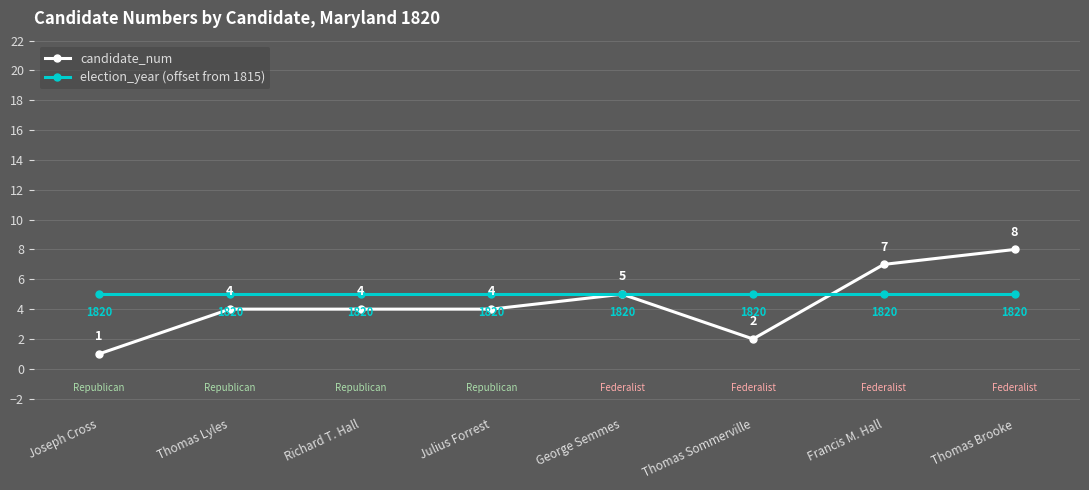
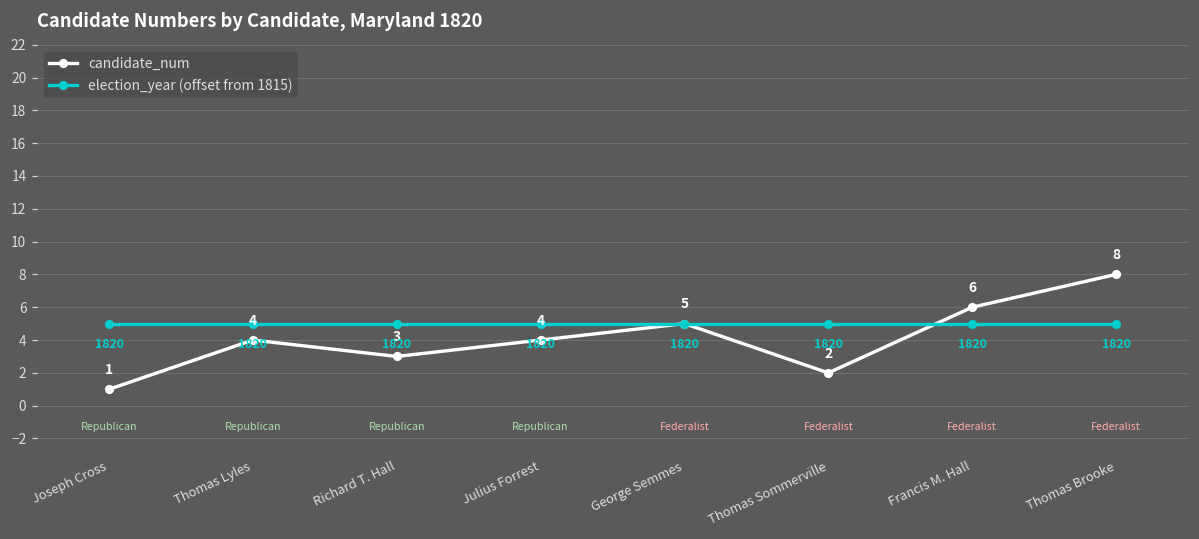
  {
    "candidate_num": {
      "Joseph Cross": 1,
-     "Richard T. Hall": 4,
-     "Francis M. Hall": 7,
+     "Richard T. Hall": 3,
+     "Francis M. Hall": 6,
      "Thomas Brooke": 8
    }
  }
